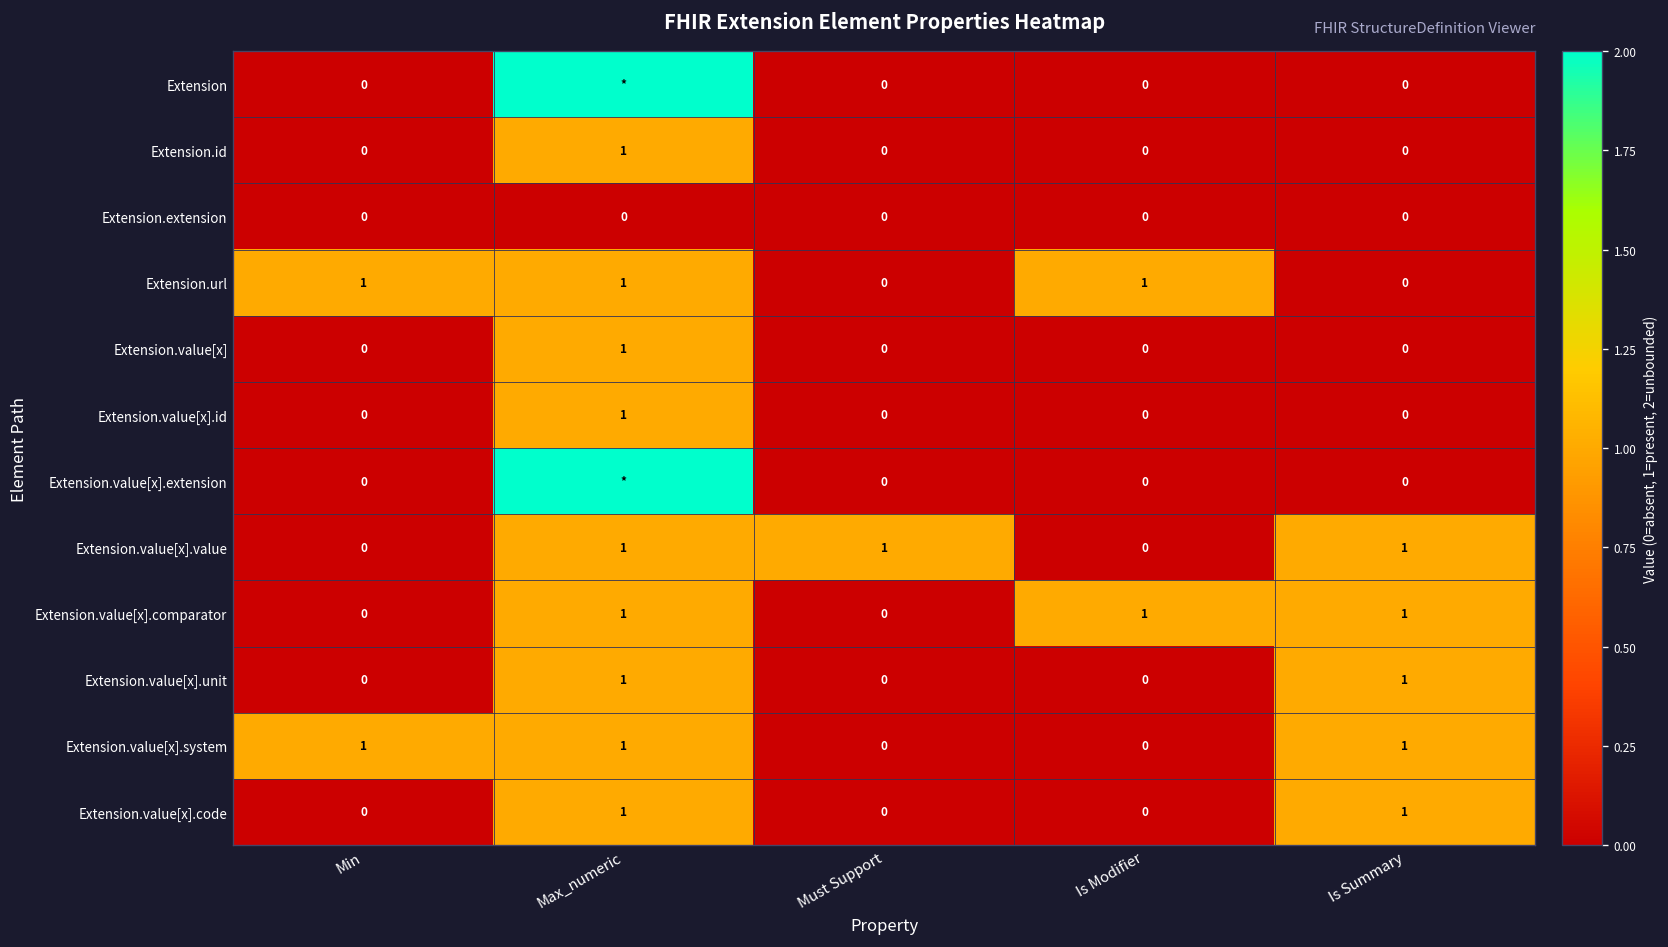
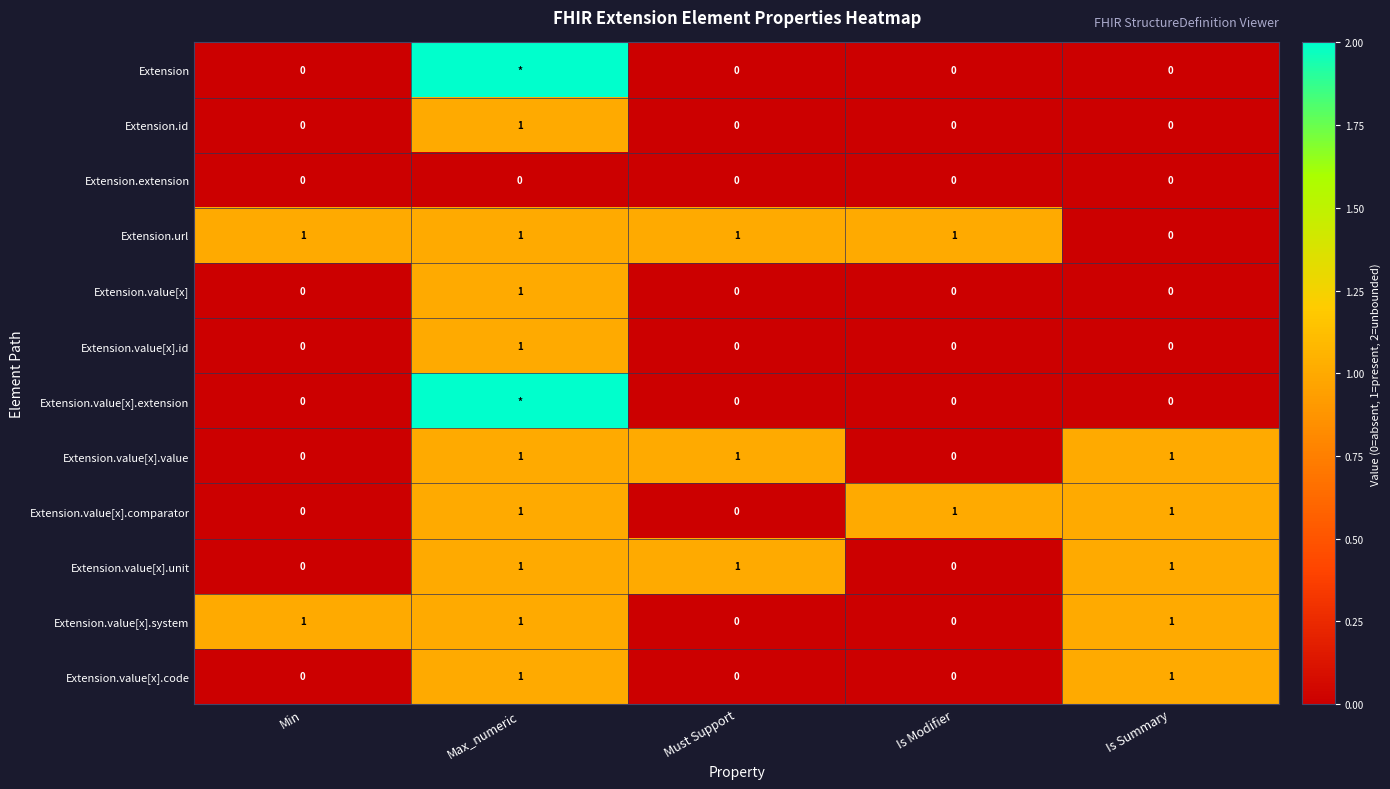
  {
    "Extension": {
      "Min": 0,
      "Must Support": 0,
      "Is Modifier": 0,
      "Is Summary": 0
    },
    "Extension.id": {
      "Min": 0,
      "Max_numeric": 1,
      "Must Support": 0,
      "Is Modifier": 0,
      "Is Summary": 0
    },
    "Extension.extension": {
      "Min": 0,
      "Max_numeric": 0,
      "Must Support": 0,
      "Is Modifier": 0,
      "Is Summary": 0
    },
    "Extension.url": {
      "Min": 1,
      "Max_numeric": 1,
-     "Must Support": 0,
+     "Must Support": 1,
      "Is Modifier": 1,
      "Is Summary": 0
    },
    "Extension.value[x]": {
      "Min": 0,
      "Max_numeric": 1,
      "Must Support": 0,
      "Is Modifier": 0,
      "Is Summary": 0
    },
    "Extension.value[x].id": {
      "Min": 0,
      "Max_numeric": 1,
      "Must Support": 0,
      "Is Modifier": 0,
      "Is Summary": 0
    },
    "Extension.value[x].extension": {
      "Min": 0,
      "Must Support": 0,
      "Is Modifier": 0,
      "Is Summary": 0
    },
    "Extension.value[x].value": {
      "Min": 0,
      "Max_numeric": 1,
      "Must Support": 1,
      "Is Modifier": 0,
      "Is Summary": 1
    },
    "Extension.value[x].comparator": {
      "Min": 0,
      "Max_numeric": 1,
      "Must Support": 0,
      "Is Modifier": 1,
      "Is Summary": 1
    },
    "Extension.value[x].unit": {
      "Min": 0,
      "Max_numeric": 1,
-     "Must Support": 0,
+     "Must Support": 1,
      "Is Modifier": 0,
      "Is Summary": 1
    },
    "Extension.value[x].system": {
      "Min": 1,
      "Max_numeric": 1,
      "Must Support": 0,
      "Is Modifier": 0,
      "Is Summary": 1
    },
    "Extension.value[x].code": {
      "Min": 0,
      "Max_numeric": 1,
      "Must Support": 0,
      "Is Modifier": 0,
      "Is Summary": 1
    }
  }
